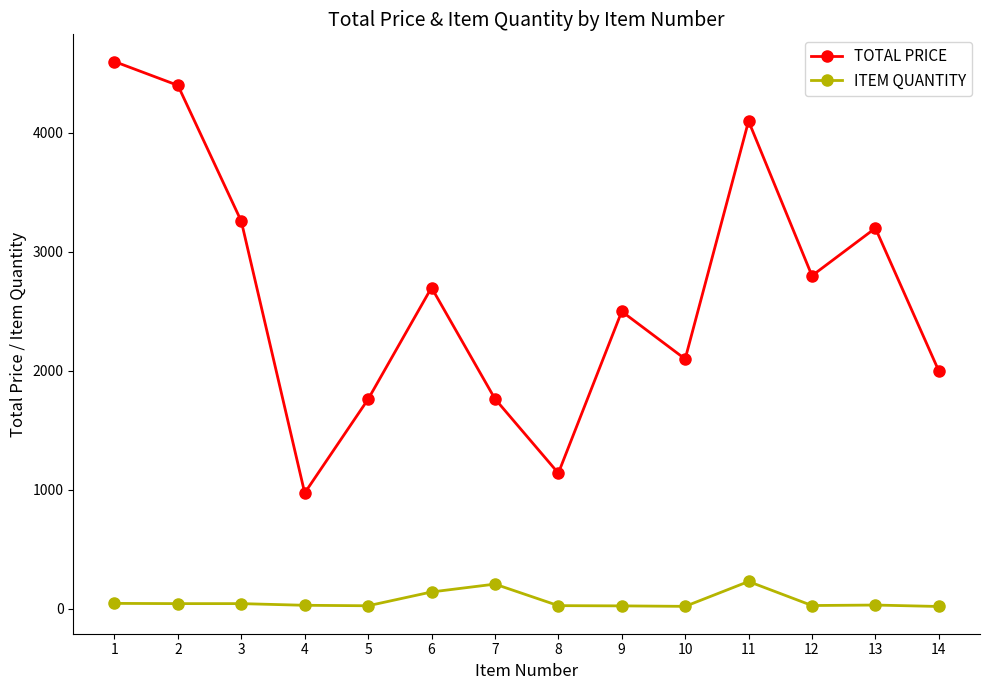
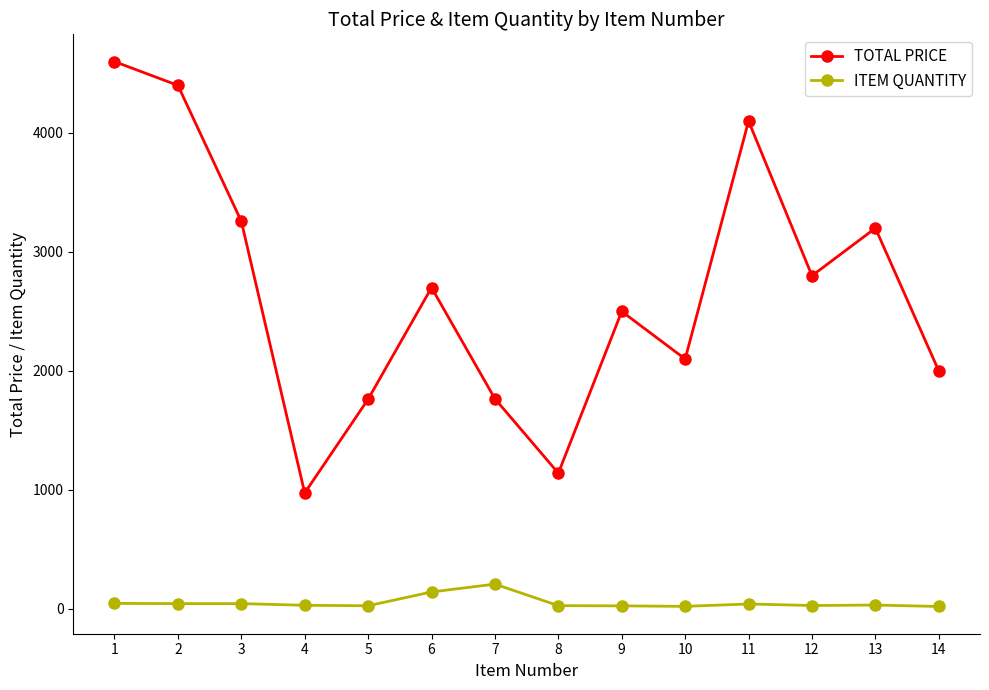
  {
    "TOTAL PRICE": {
      "1": 4600,
      "2": 4400,
      "3": 3260,
      "4": 970,
      "5": 1760,
      "6": 2700,
      "7": 1770,
      "8": 1140,
      "9": 2500,
      "10": 2100,
      "11": 4100,
      "12": 2800,
      "13": 3200,
      "14": 2000
    },
    "ITEM QUANTITY": {
      "1": 50,
      "2": 40,
      "3": 40,
      "4": 30,
      "5": 30,
      "6": 140,
      "7": 210,
      "8": 30,
      "9": 30,
      "10": 20,
-     "11": 230,
+     "11": 40,
      "12": 30,
      "13": 30,
      "14": 20
    }
  }
